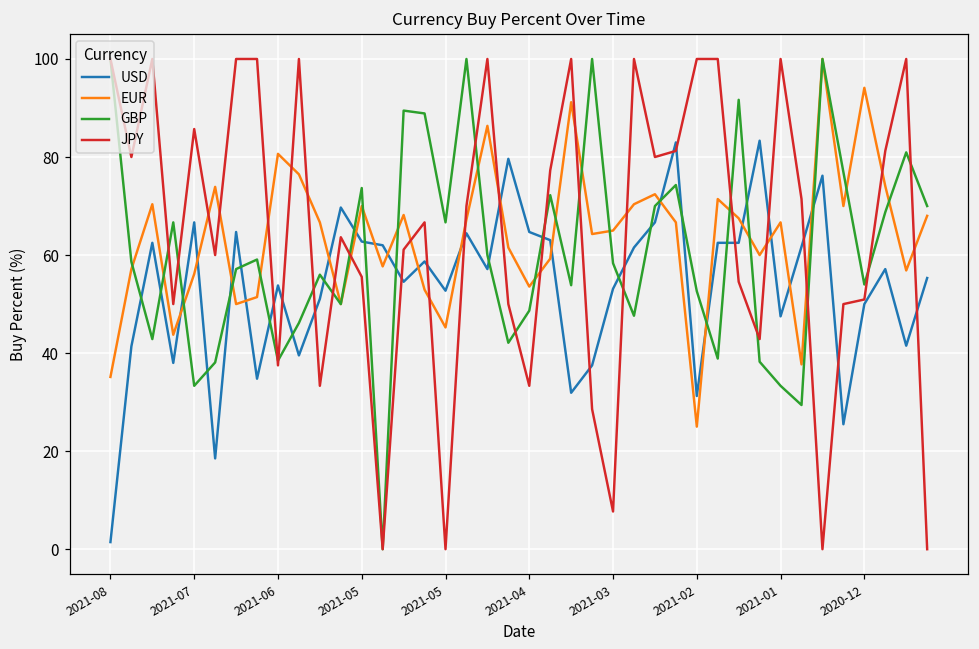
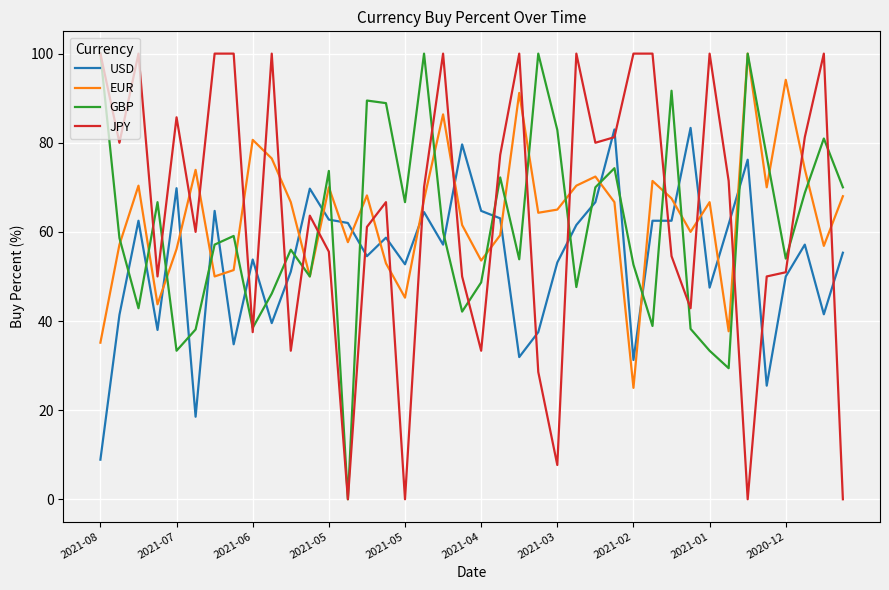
  {
    "USD": {
-     "2021-08": 1,
-     "2021-07": 67,
+     "2021-08": 9,
+     "2021-07": 70,
      "2021-06": 54,
      "2021-04": 65,
      "2021-03": 53,
      "2021-02": 31,
      "2021-01": 48,
      "2020-12": 50
    },
    "EUR": {
      "2021-08": 35,
      "2021-07": 56,
      "2021-06": 81,
      "2021-04": 54,
      "2021-03": 65,
      "2021-02": 25,
      "2021-01": 67,
      "2020-12": 94
    },
    "GBP": {
      "2021-07": 33,
      "2021-06": 38,
      "2021-04": 49,
-     "2021-03": 58,
+     "2021-03": 83,
      "2021-02": 53,
      "2021-01": 33,
      "2020-12": 54
    },
    "JPY": {
      "2021-07": 86,
      "2021-06": 38,
      "2021-04": 33,
      "2021-03": 8,
      "2021-02": 100,
      "2021-01": 100,
      "2020-12": 51
    }
  }
